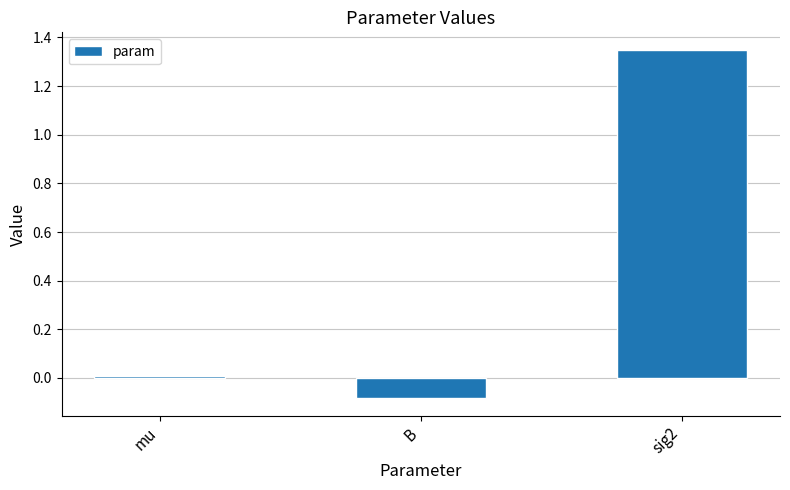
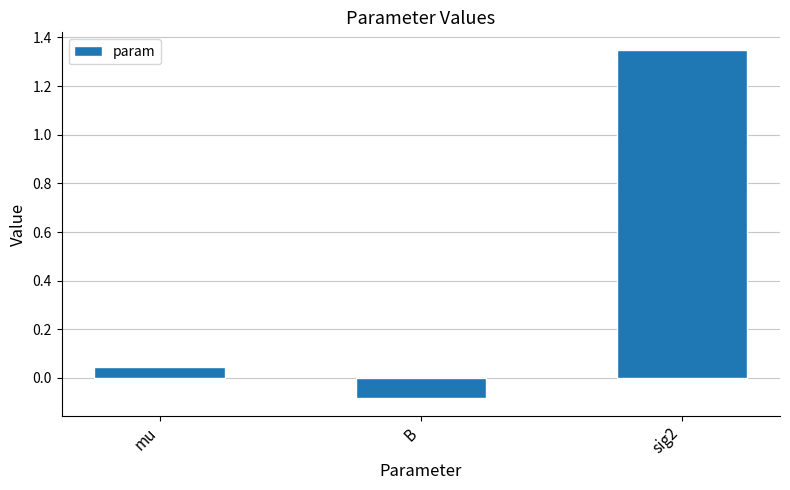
  {
-   "mu": 0.01,
+   "mu": 0.05,
    "B": -0.08,
    "sig2": 1.35
  }
